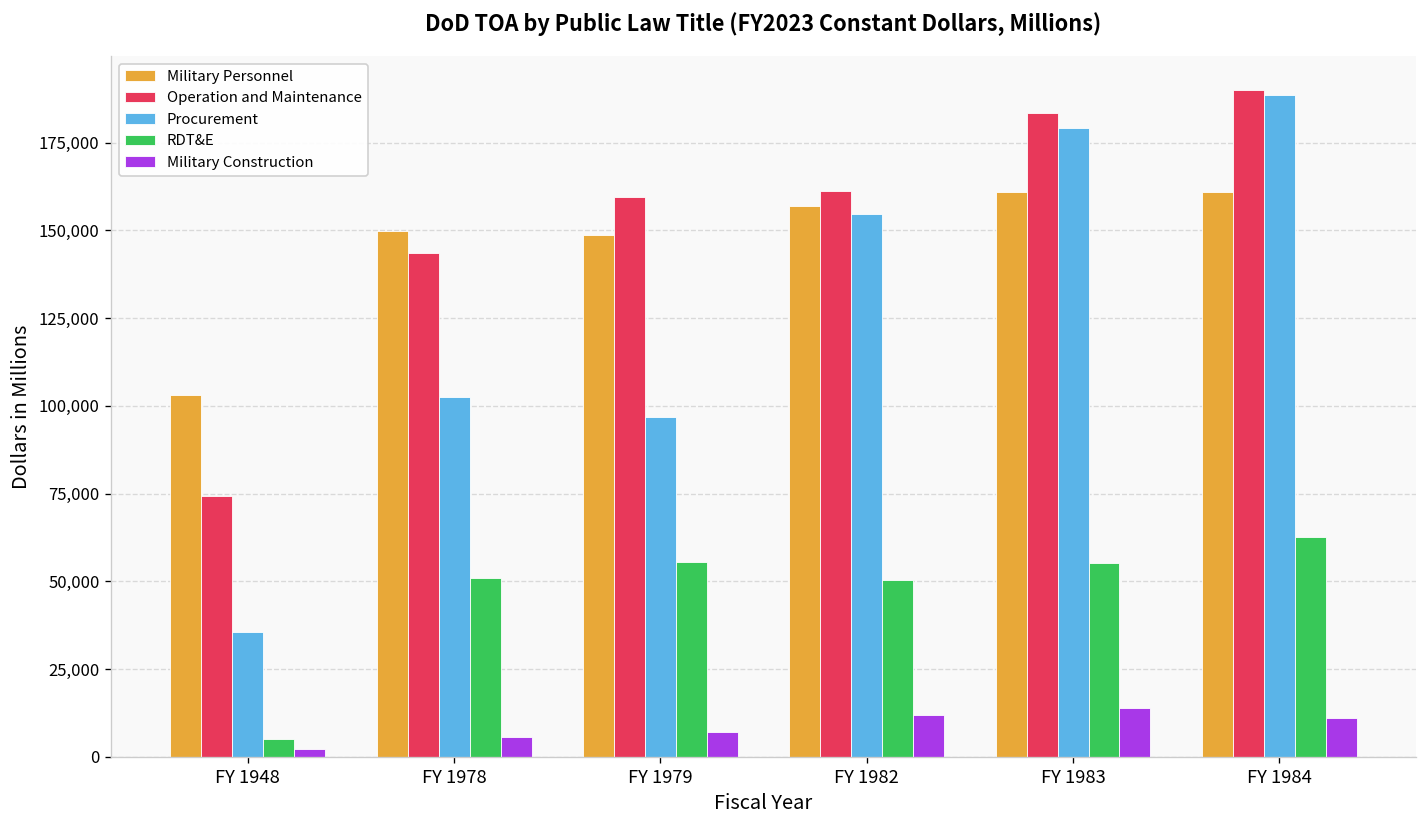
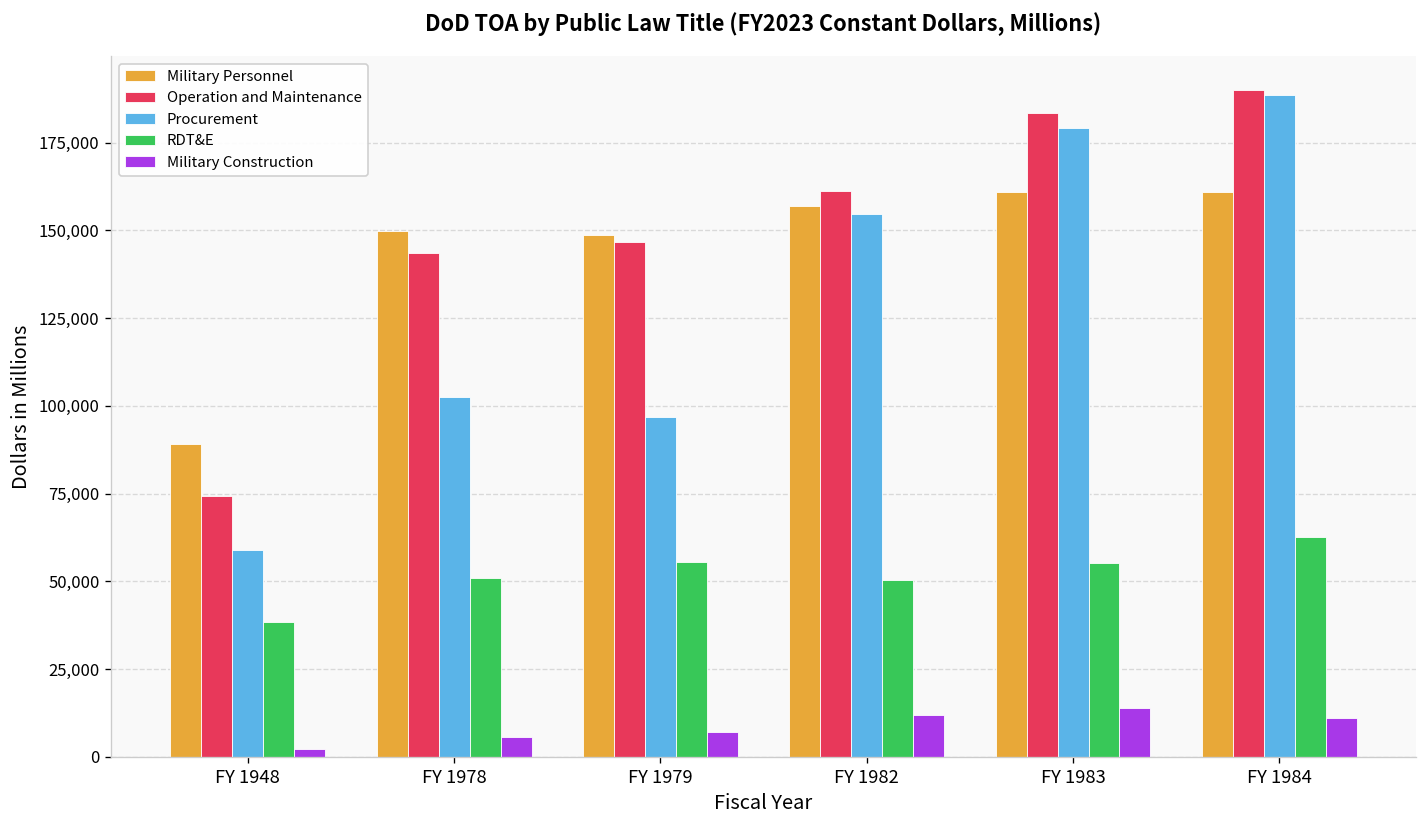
  {
    "Military Personnel": {
-     "FY 1948": "103,000",
+     "FY 1948": "89,000",
      "FY 1978": "150,000",
      "FY 1979": "149,000",
      "FY 1982": "157,000",
      "FY 1983": "161,000",
      "FY 1984": "161,000"
    },
    "Operation and Maintenance": {
      "FY 1948": "74,000",
      "FY 1978": "143,000",
-     "FY 1979": "160,000",
+     "FY 1979": "147,000",
      "FY 1982": "161,000",
      "FY 1983": "183,000",
      "FY 1984": "190,000"
    },
    "Procurement": {
-     "FY 1948": "36,000",
+     "FY 1948": "59,000",
      "FY 1978": "103,000",
      "FY 1979": "97,000",
      "FY 1982": "155,000",
      "FY 1983": "179,000",
      "FY 1984": "189,000"
    },
    "RDT&E": {
-     "FY 1948": "5,000",
+     "FY 1948": "38,000",
      "FY 1978": "51,000",
      "FY 1979": "56,000",
      "FY 1982": "51,000",
      "FY 1983": "55,000",
      "FY 1984": "63,000"
    },
    "Military Construction": {
      "FY 1948": "2,000",
      "FY 1978": "6,000",
      "FY 1979": "7,000",
      "FY 1982": "12,000",
      "FY 1983": "14,000",
      "FY 1984": "11,000"
    }
  }
